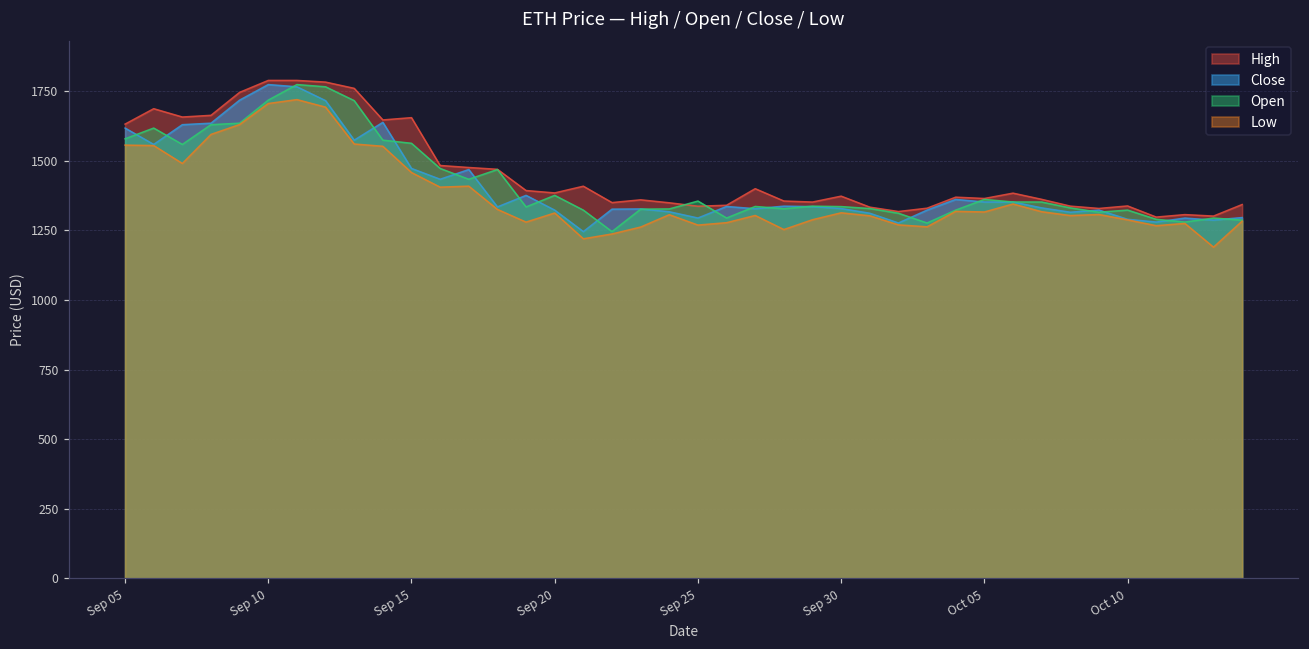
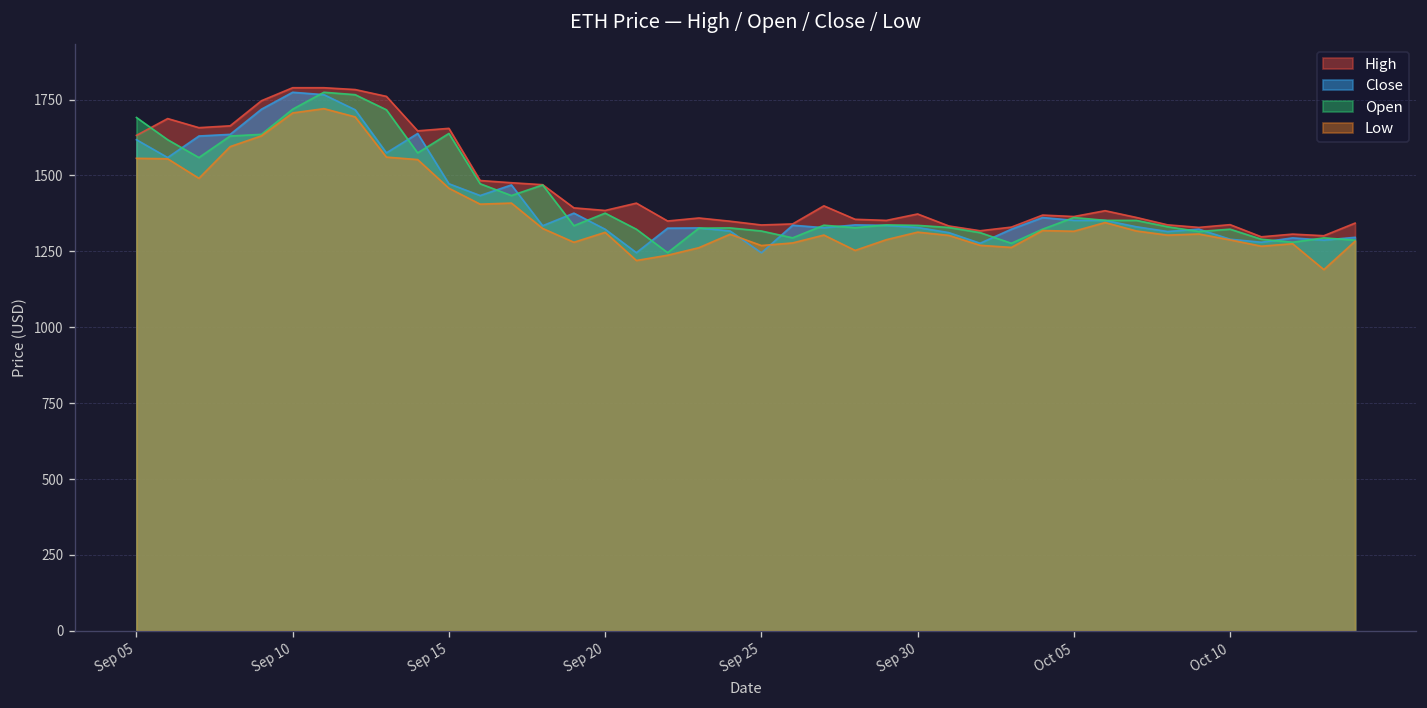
  {
    "Close": {
      "Sep 05": 1620,
      "Sep 10": 1770,
      "Sep 15": 1470,
      "Sep 20": 1320,
-     "Sep 25": 1290
+     "Sep 25": 1250
    },
    "Open": {
-     "Sep 05": 1580,
+     "Sep 05": 1690,
      "Sep 10": 1720,
-     "Sep 15": 1560,
-     "Sep 25": 1360,
+     "Sep 15": 1640,
+     "Sep 25": 1320,
      "Oct 10": 1320
    }
  }
